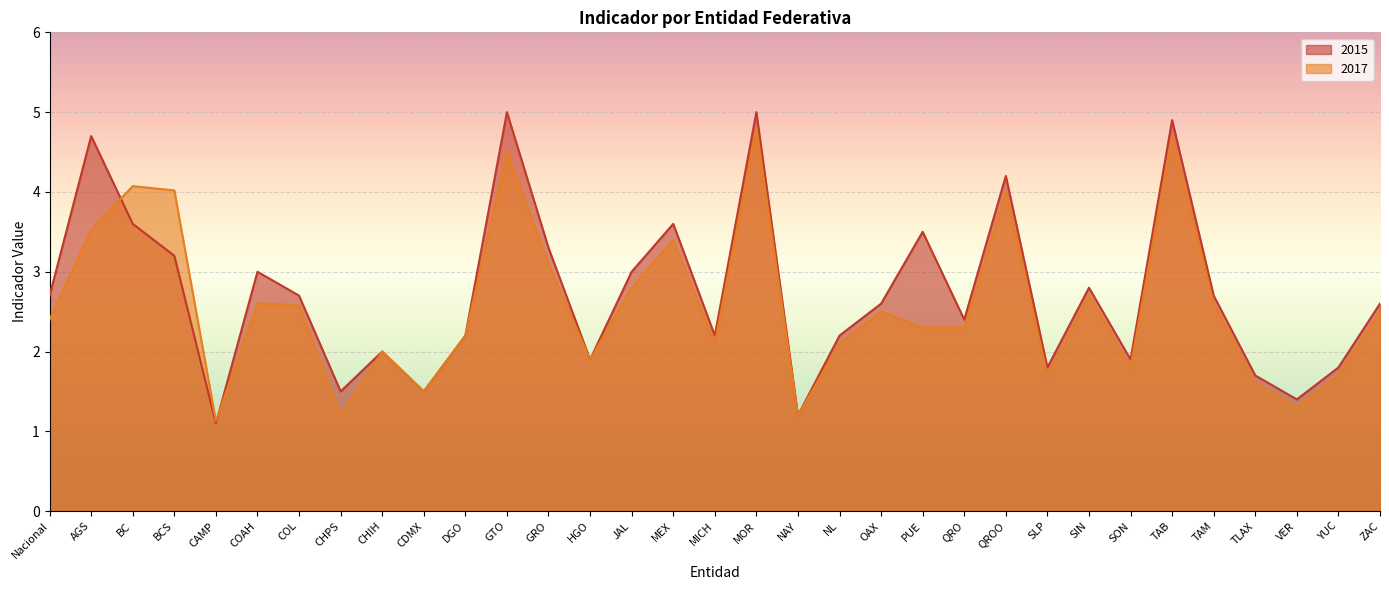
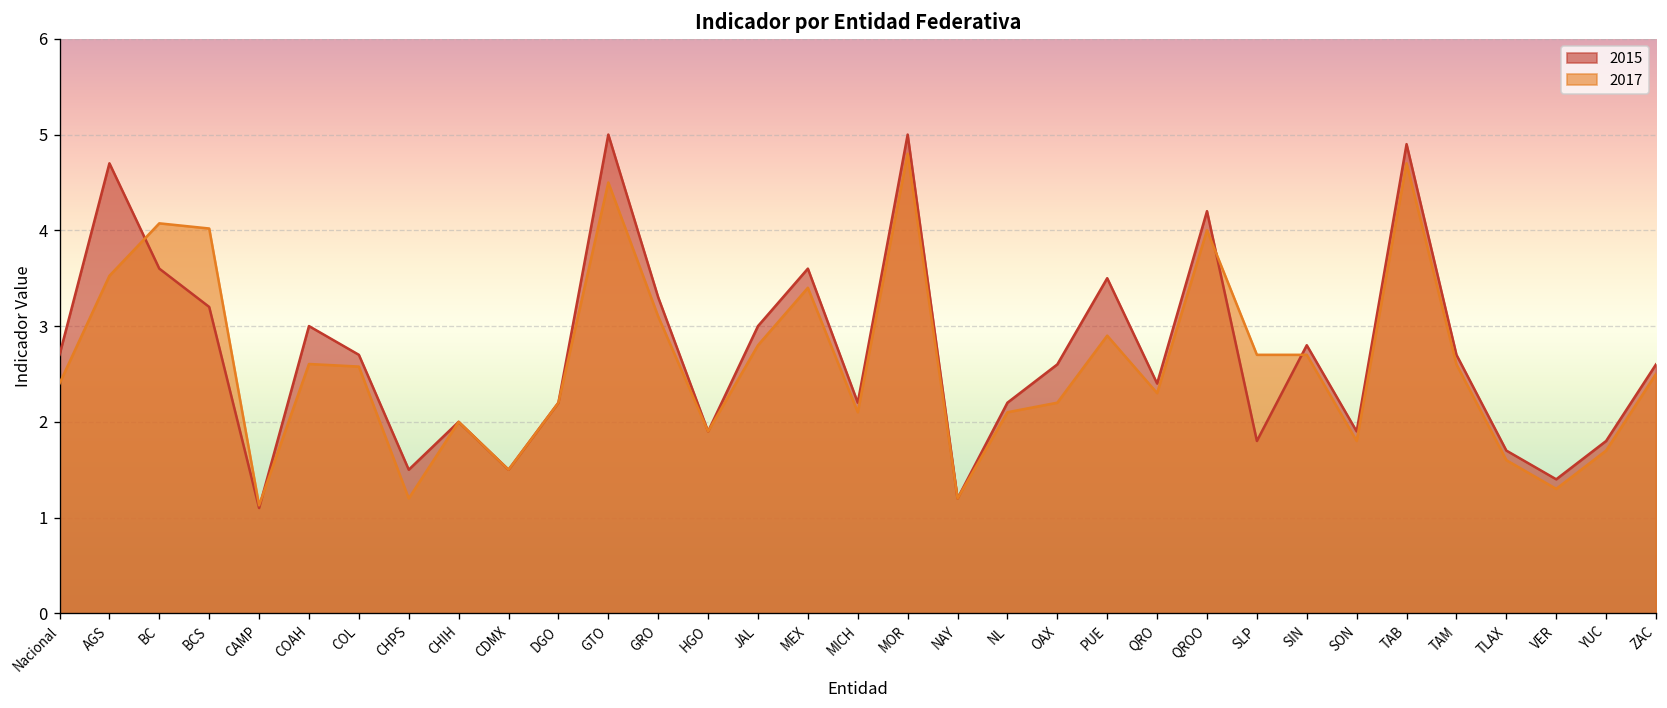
  {
    "2015": {
      "Nacional": 2.7,
      "AGS": 4.7,
      "BC": 3.6,
      "BCS": 3.2,
      "COAH": 3.0,
      "COL": 2.7,
      "CHPS": 1.5,
      "GTO": 5.0,
      "GRO": 3.3,
      "JAL": 3.0,
      "MEX": 3.6,
      "MICH": 2.2,
      "MOR": 5.0,
      "NL": 2.2,
      "OAX": 2.6,
      "PUE": 3.5,
      "QRO": 2.4,
      "QROO": 4.2,
      "SLP": 1.8,
      "SIN": 2.8,
      "SON": 1.9,
      "TAB": 4.9,
      "TAM": 2.7,
      "TLAX": 1.7,
      "VER": 1.4,
      "YUC": 1.8,
      "ZAC": 2.6
    },
    "2017": {
      "Nacional": 2.4,
      "AGS": 3.5,
      "BC": 4.1,
      "BCS": 4.0,
      "COAH": 2.6,
      "COL": 2.6,
      "CHPS": 1.2,
      "GTO": 4.5,
      "GRO": 3.1,
      "JAL": 2.8,
      "MEX": 3.4,
      "MICH": 2.1,
      "MOR": 4.8,
      "NL": 2.1,
-     "OAX": 2.5,
-     "PUE": 2.3,
+     "OAX": 2.2,
+     "PUE": 2.9,
      "QRO": 2.3,
      "QROO": 4.0,
-     "SLP": 1.7,
+     "SLP": 2.7,
      "SIN": 2.7,
      "SON": 1.8,
      "TAB": 4.7,
      "TAM": 2.6,
      "TLAX": 1.6,
      "VER": 1.3,
      "YUC": 1.7,
      "ZAC": 2.5
    }
  }
